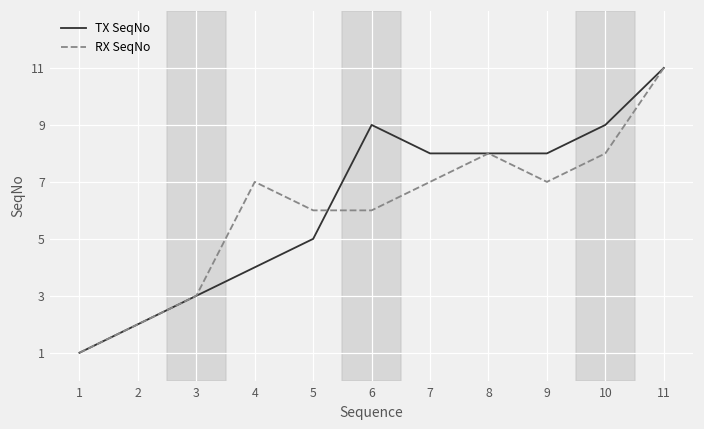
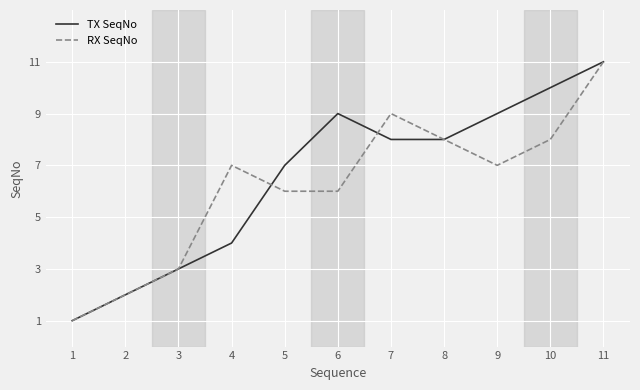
  {
    "TX SeqNo": {
      "4": 4,
-     "5": 5,
+     "5": 7,
      "6": 9,
      "7": 8,
-     "9": 8,
-     "10": 9
+     "9": 9,
+     "10": 10
    },
    "RX SeqNo": {
      "4": 7,
      "5": 6,
      "6": 6,
-     "7": 7,
+     "7": 9,
      "9": 7,
      "10": 8
    }
  }
